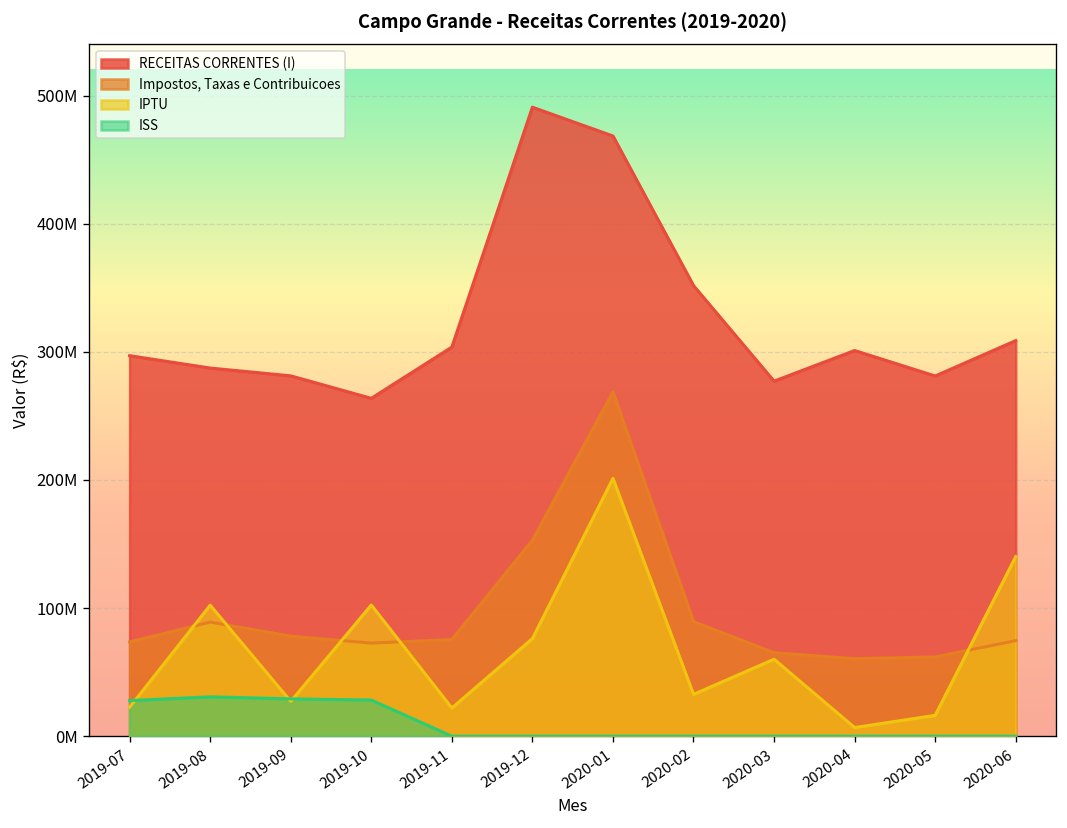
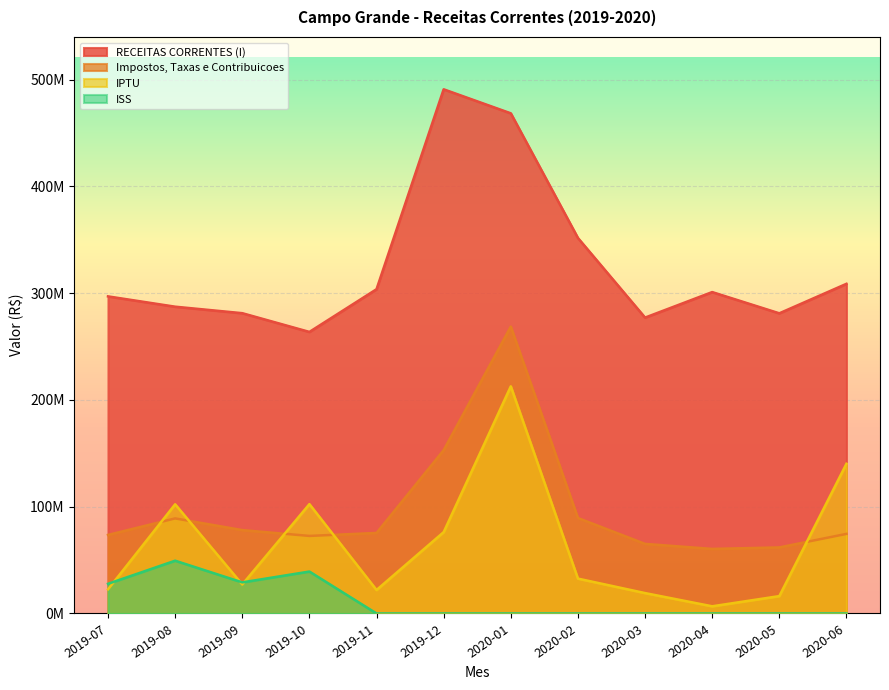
  {
    "IPTU": {
      "2019-07": 23000000,
      "2019-08": 102000000,
      "2019-10": 102000000,
      "2019-11": 22000000,
      "2019-12": 76000000,
-     "2020-01": 201000000,
+     "2020-01": 213000000,
      "2020-02": 33000000,
-     "2020-03": 60000000,
+     "2020-03": 19000000,
      "2020-04": 7000000,
      "2020-05": 16000000,
      "2020-06": 140000000
    },
    "ISS": {
      "2019-07": 28000000,
-     "2019-08": 31000000,
-     "2019-10": 28000000,
+     "2019-08": 49000000,
+     "2019-10": 39000000,
      "2019-11": 0,
      "2019-12": 0,
      "2020-01": 0,
      "2020-02": 0,
      "2020-03": 0,
      "2020-04": 0,
      "2020-05": 0,
      "2020-06": 0
    }
  }
